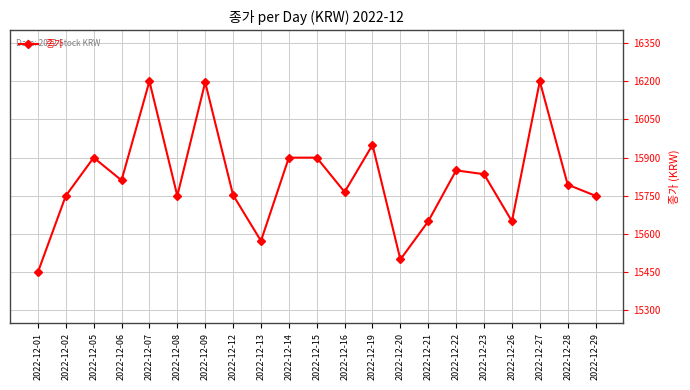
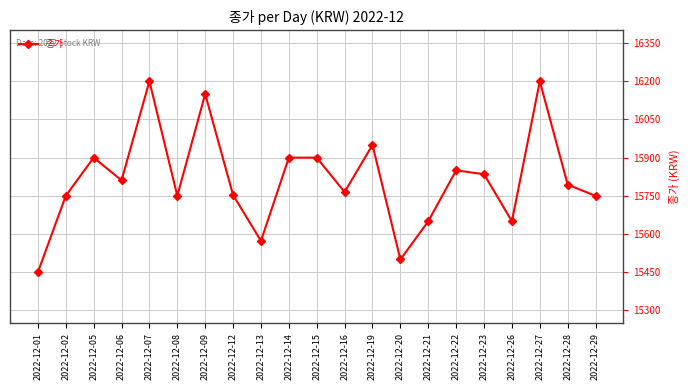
  {
    "2022-12-01": 15450,
    "2022-12-02": 15750,
    "2022-12-05": 15900,
    "2022-12-06": 15810,
    "2022-12-07": 16200,
    "2022-12-08": 15750,
-   "2022-12-09": 16200,
+   "2022-12-09": 16150,
    "2022-12-12": 15750,
    "2022-12-13": 15570,
    "2022-12-14": 15900,
    "2022-12-15": 15900,
    "2022-12-16": 15770,
    "2022-12-19": 15950,
    "2022-12-20": 15500,
    "2022-12-21": 15650,
    "2022-12-22": 15850,
    "2022-12-23": 15840,
    "2022-12-26": 15650,
    "2022-12-27": 16200,
    "2022-12-28": 15790,
    "2022-12-29": 15750
  }
